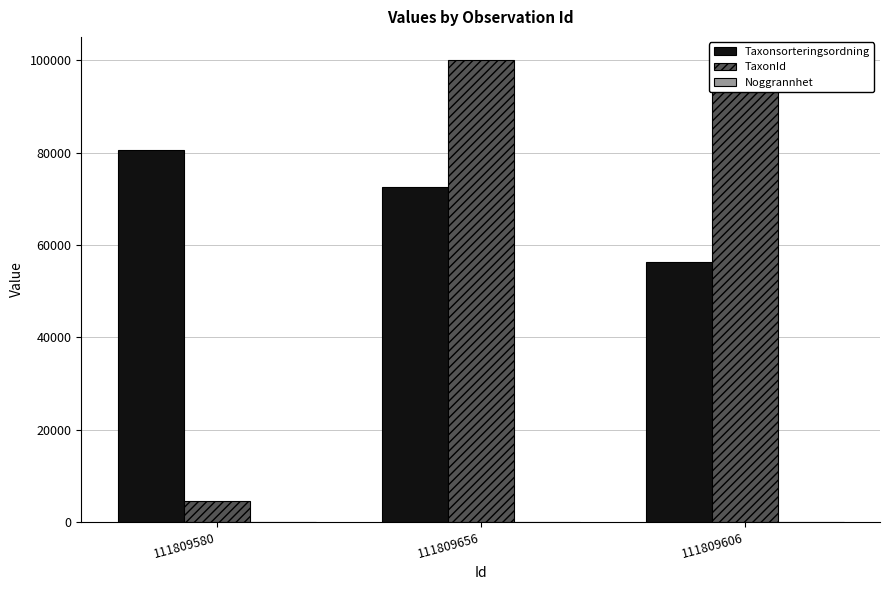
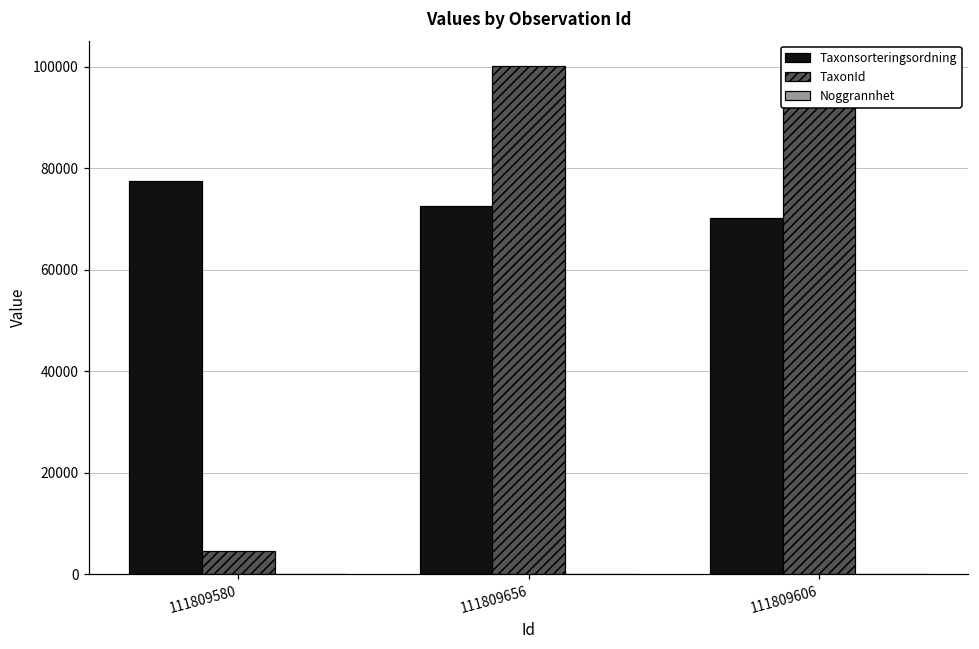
  {
    "Taxonsorteringsordning": {
-     "111809580": 81000,
+     "111809580": 78000,
      "111809656": 73000,
-     "111809606": 56000
+     "111809606": 70000
    },
    "TaxonId": {
      "111809580": 5000,
      "111809656": 100000
    }
  }
